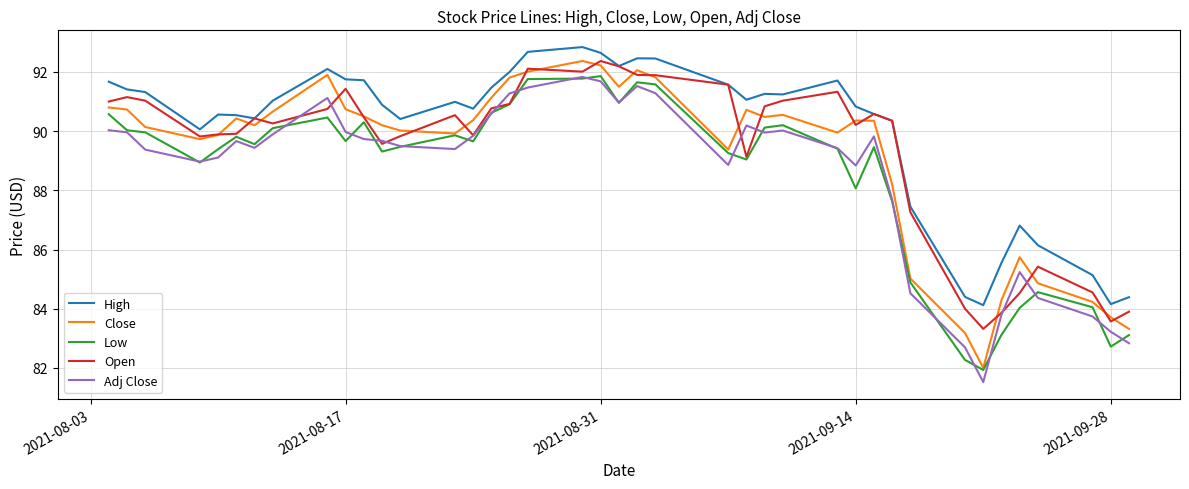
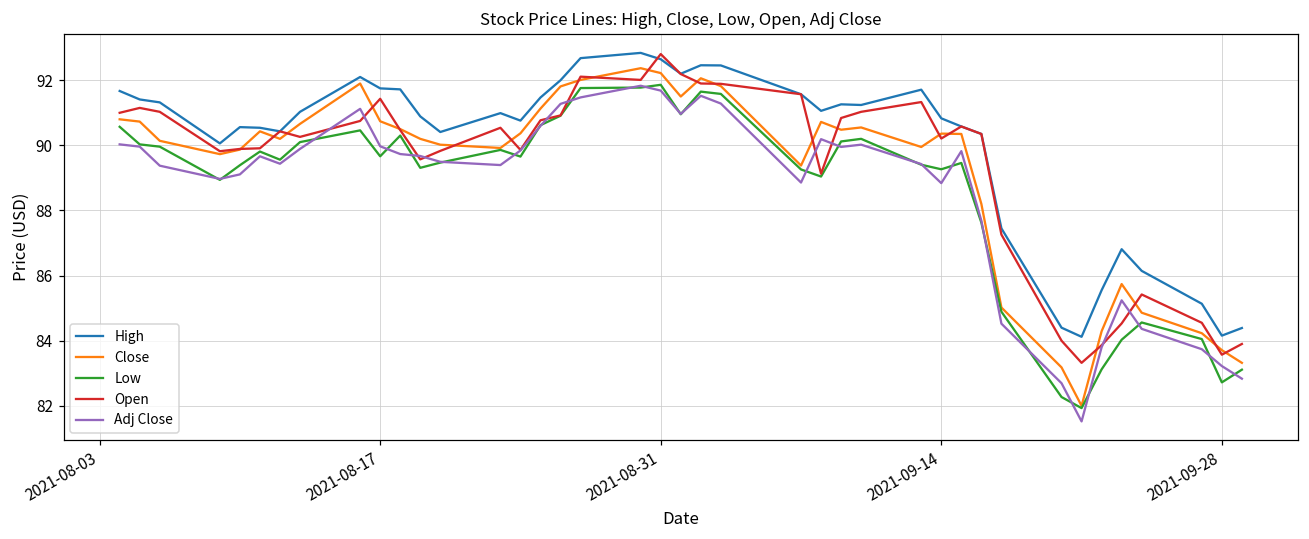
  {
    "High": {
      "2021-08-17": 91.8,
      "2021-08-31": 92.6,
      "2021-09-14": 90.8,
      "2021-09-28": 84.2
    },
    "Close": {
      "2021-08-17": 90.7,
      "2021-08-31": 92.2,
      "2021-09-14": 90.4,
      "2021-09-28": 83.7
    },
    "Low": {
      "2021-08-17": 89.7,
      "2021-08-31": 91.9,
-     "2021-09-14": 88.1,
+     "2021-09-14": 89.3,
      "2021-09-28": 82.7
    },
    "Open": {
      "2021-08-17": 91.4,
-     "2021-08-31": 92.4,
+     "2021-08-31": 92.8,
      "2021-09-14": 90.2,
      "2021-09-28": 83.6
    },
    "Adj Close": {
      "2021-08-17": 90.0,
      "2021-08-31": 91.7,
      "2021-09-14": 88.8,
      "2021-09-28": 83.2
    }
  }
